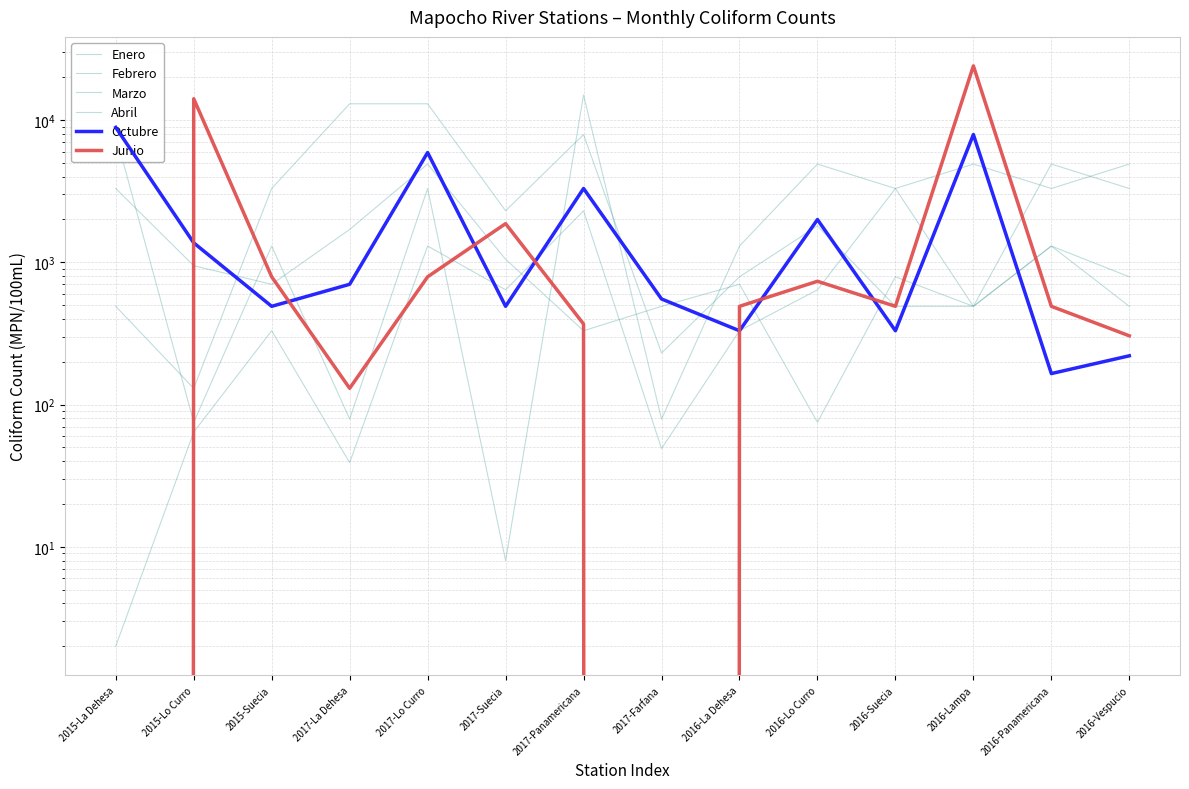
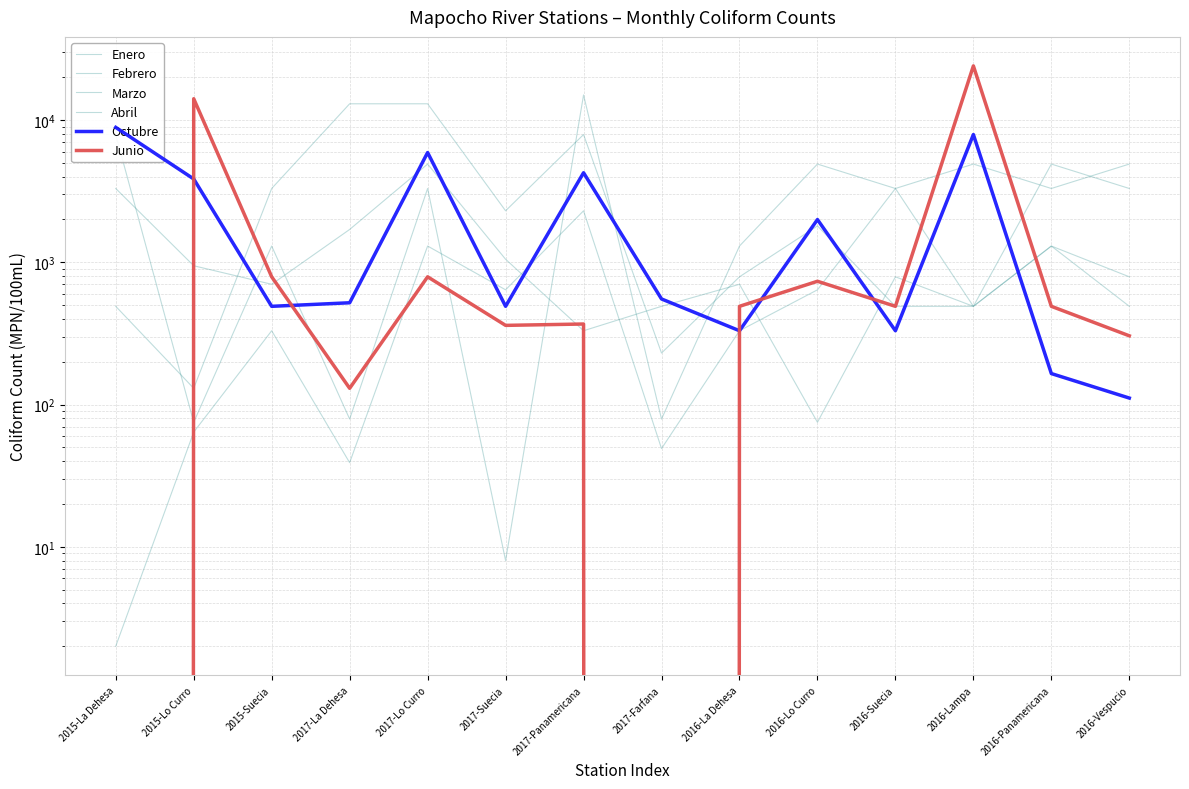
  {
    "Octubre": {
-     "2015-Lo Curro": 1400,
+     "2015-Lo Curro": 3900,
      "2015-Suecia": 490,
-     "2017-La Dehesa": 700,
+     "2017-La Dehesa": 520,
      "2017-Lo Curro": 5900,
      "2017-Suecia": 490,
-     "2017-Panamericana": 3300,
+     "2017-Panamericana": 4300,
      "2017-Farfana": 550,
      "2016-Lo Curro": 2000,
      "2016-Suecia": 330,
      "2016-Lampa": 8000,
      "2016-Panamericana": 170,
-     "2016-Vespucio": 220
+     "2016-Vespucio": 110
    },
    "Junio": {
      "2015-Lo Curro": 14000,
      "2015-Suecia": 800,
      "2017-La Dehesa": 130,
      "2017-Lo Curro": 800,
-     "2017-Suecia": 1900,
+     "2017-Suecia": 360,
      "2017-Panamericana": 370,
      "2016-La Dehesa": 490,
      "2016-Lo Curro": 700,
      "2016-Lampa": 24000,
      "2016-Panamericana": 490,
      "2016-Vespucio": 300
    }
  }
